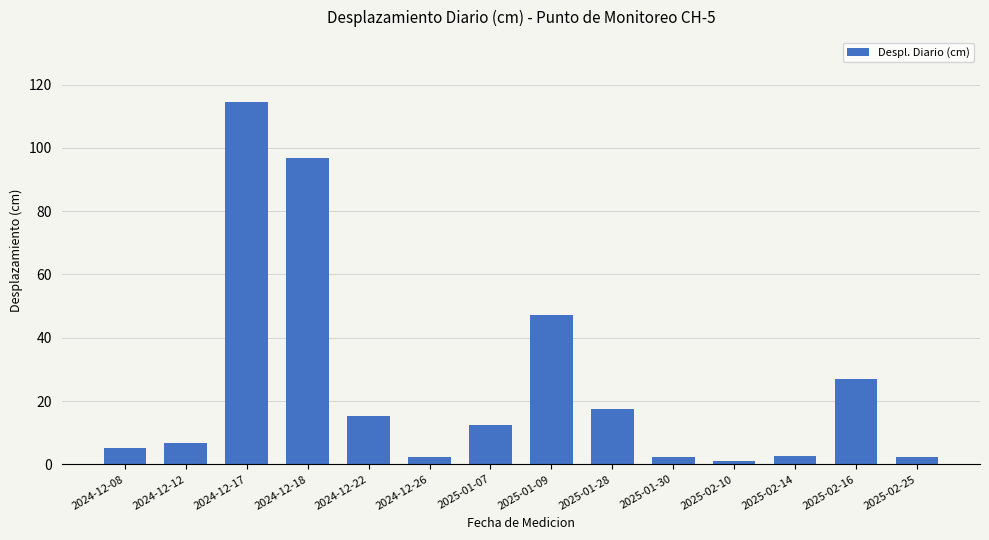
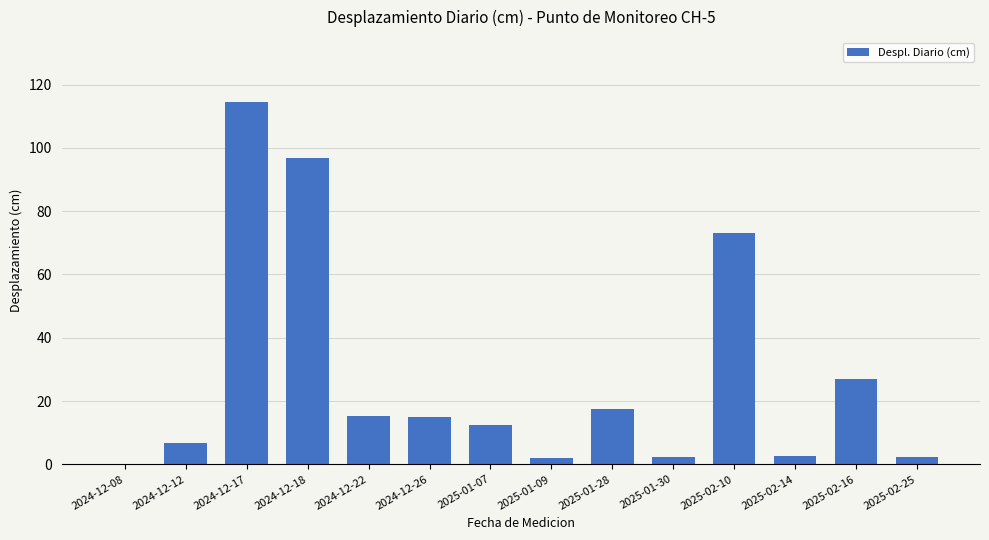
  {
-   "2024-12-08": 5,
+   "2024-12-08": 0,
    "2024-12-12": 7,
    "2024-12-17": 114,
    "2024-12-18": 97,
    "2024-12-22": 15,
-   "2024-12-26": 2,
+   "2024-12-26": 15,
    "2025-01-07": 13,
-   "2025-01-09": 47,
+   "2025-01-09": 2,
    "2025-01-28": 17,
    "2025-01-30": 2,
-   "2025-02-10": 1,
+   "2025-02-10": 73,
    "2025-02-14": 3,
    "2025-02-16": 27,
    "2025-02-25": 2
  }
